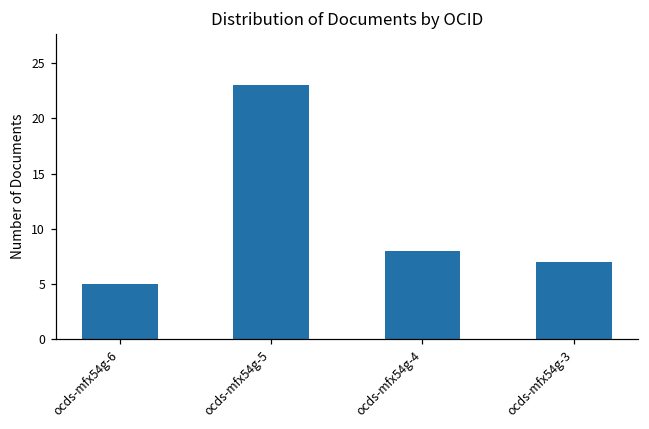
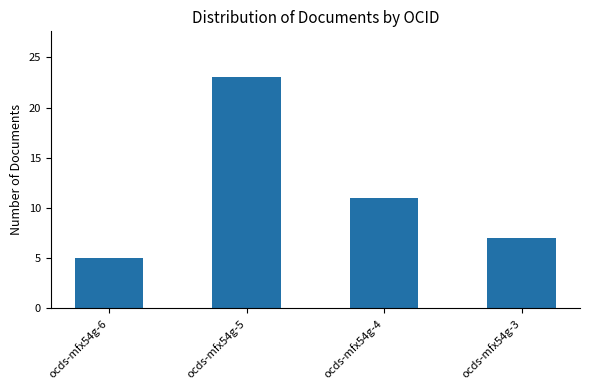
  {
    "ocds-mfx54g-6": 5,
    "ocds-mfx54g-5": 23,
-   "ocds-mfx54g-4": 8,
+   "ocds-mfx54g-4": 11,
    "ocds-mfx54g-3": 7
  }
